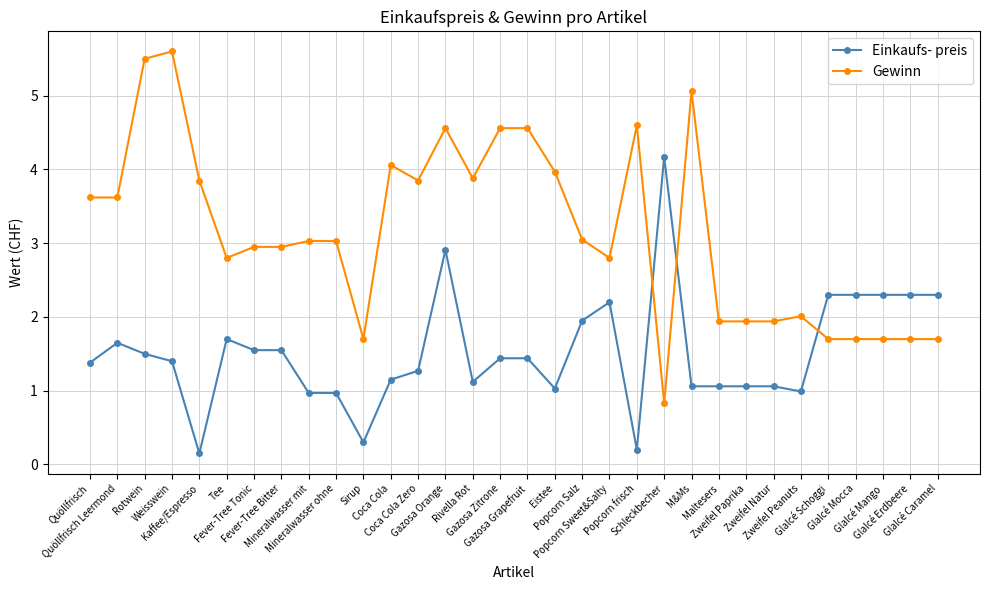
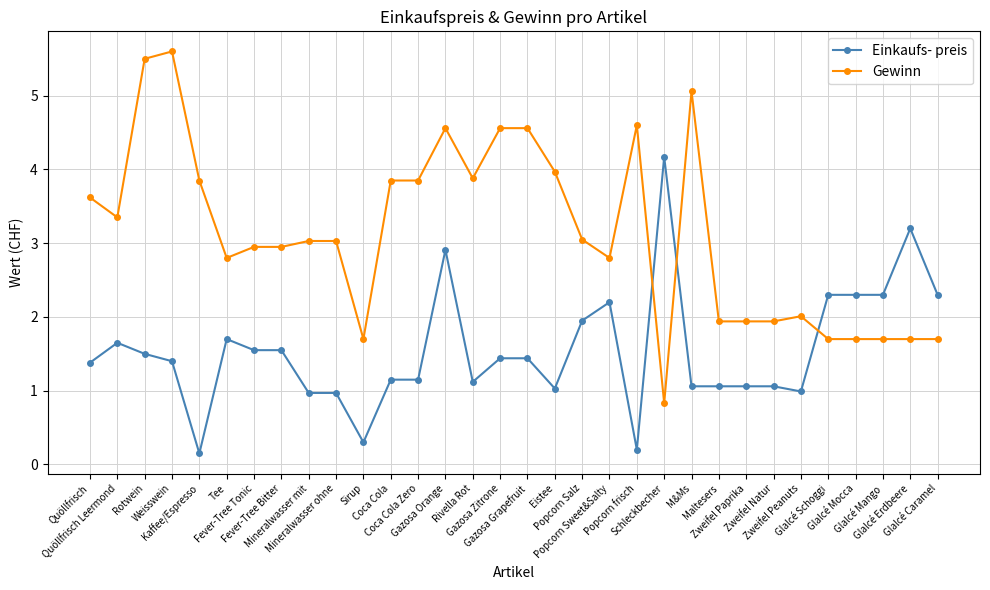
  {
    "Einkaufs- preis": {
      "Quöllfrisch": 1.4,
      "Quöllfrisch Leermond": 1.7,
      "Rotwein": 1.5,
      "Weisswein": 1.4,
      "Kaffee/Espresso": 0.2,
      "Tee": 1.7,
      "Fever-Tree Tonic": 1.6,
      "Fever-Tree Bitter": 1.6,
      "Mineralwasser mit": 1.0,
      "Mineralwasser ohne": 1.0,
      "Sirup": 0.3,
      "Coca Cola": 1.2,
-     "Coca Cola Zero": 1.3,
+     "Coca Cola Zero": 1.2,
      "Gazosa Orange": 2.9,
      "Rivella Rot": 1.1,
      "Gazosa Zitrone": 1.4,
      "Gazosa Grapefruit": 1.4,
      "Eistee": 1.0,
      "Popcorn Salz": 2.0,
      "Popcorn Sweet&Salty": 2.2,
      "Popcorn frisch": 0.2,
      "Schleckbecher": 4.2,
      "M&Ms": 1.1,
      "Maltesers": 1.1,
      "Zweifel Paprika": 1.1,
      "Zweifel Natur": 1.1,
      "Zweifel Peanuts": 1.0,
      "Glalcé Schoggi": 2.3,
      "Glalcé Mocca": 2.3,
      "Glalcé Mango": 2.3,
-     "Glalcé Erdbeere": 2.3,
+     "Glalcé Erdbeere": 3.2,
      "Glalcé Caramel": 2.3
    },
    "Gewinn": {
      "Quöllfrisch": 3.6,
-     "Quöllfrisch Leermond": 3.6,
+     "Quöllfrisch Leermond": 3.4,
      "Rotwein": 5.5,
      "Weisswein": 5.6,
      "Kaffee/Espresso": 3.9,
      "Tee": 2.8,
      "Fever-Tree Tonic": 3.0,
      "Fever-Tree Bitter": 3.0,
      "Mineralwasser mit": 3.0,
      "Mineralwasser ohne": 3.0,
      "Sirup": 1.7,
-     "Coca Cola": 4.1,
+     "Coca Cola": 3.9,
      "Coca Cola Zero": 3.9,
      "Gazosa Orange": 4.6,
      "Rivella Rot": 3.9,
      "Gazosa Zitrone": 4.6,
      "Gazosa Grapefruit": 4.6,
      "Eistee": 4.0,
      "Popcorn Salz": 3.1,
      "Popcorn Sweet&Salty": 2.8,
      "Popcorn frisch": 4.6,
      "Schleckbecher": 0.8,
      "M&Ms": 5.1,
      "Maltesers": 1.9,
      "Zweifel Paprika": 1.9,
      "Zweifel Natur": 1.9,
      "Zweifel Peanuts": 2.0,
      "Glalcé Schoggi": 1.7,
      "Glalcé Mocca": 1.7,
      "Glalcé Mango": 1.7,
      "Glalcé Erdbeere": 1.7,
      "Glalcé Caramel": 1.7
    }
  }
